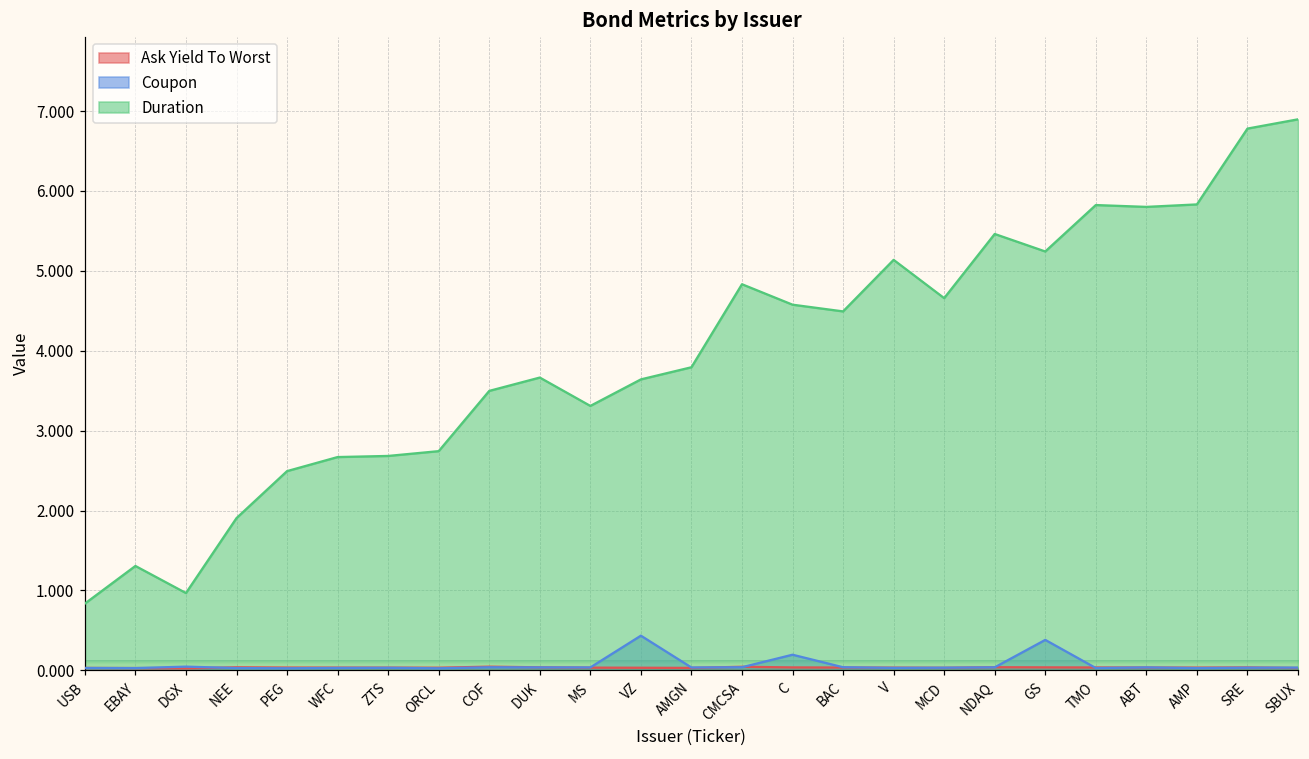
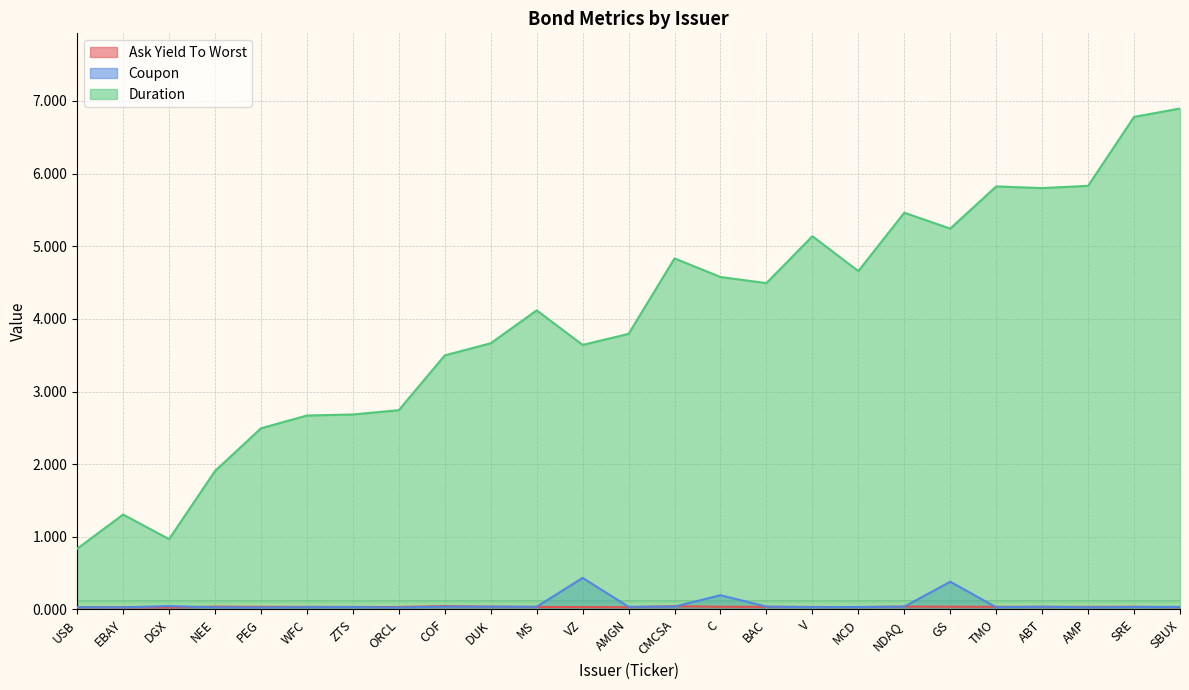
  {
    "Ask Yield To Worst": {
      "VZ": 0.0,
      "C": 0.0,
      "GS": 0.0
    },
    "Coupon": {
      "VZ": 0.4,
      "C": 0.2,
      "GS": 0.4
    },
    "Duration": {
      "USB": 0.8,
      "EBAY": 1.3,
      "DGX": 1.0,
      "NEE": 1.9,
      "PEG": 2.5,
      "WFC": 2.7,
      "ZTS": 2.7,
      "ORCL": 2.7,
      "COF": 3.5,
      "DUK": 3.7,
-     "MS": 3.3,
+     "MS": 4.1,
      "VZ": 3.6,
      "AMGN": 3.8,
      "CMCSA": 4.8,
      "C": 4.6,
      "BAC": 4.5,
      "V": 5.1,
      "MCD": 4.7,
      "NDAQ": 5.5,
      "GS": 5.2,
      "TMO": 5.8,
      "ABT": 5.8,
      "AMP": 5.8,
      "SRE": 6.8,
      "SBUX": 6.9
    }
  }
